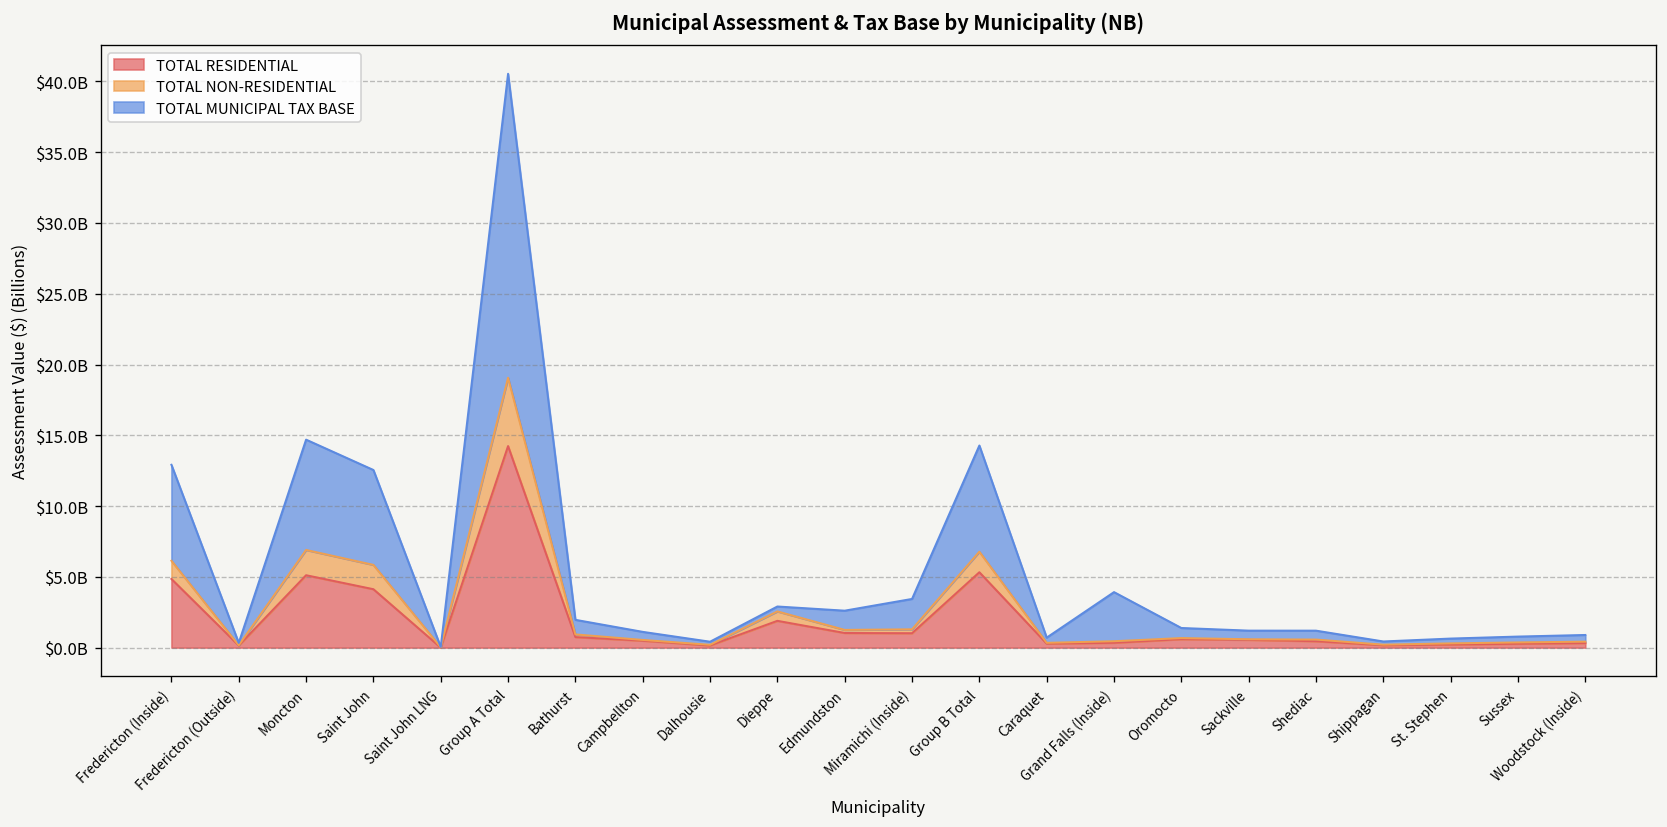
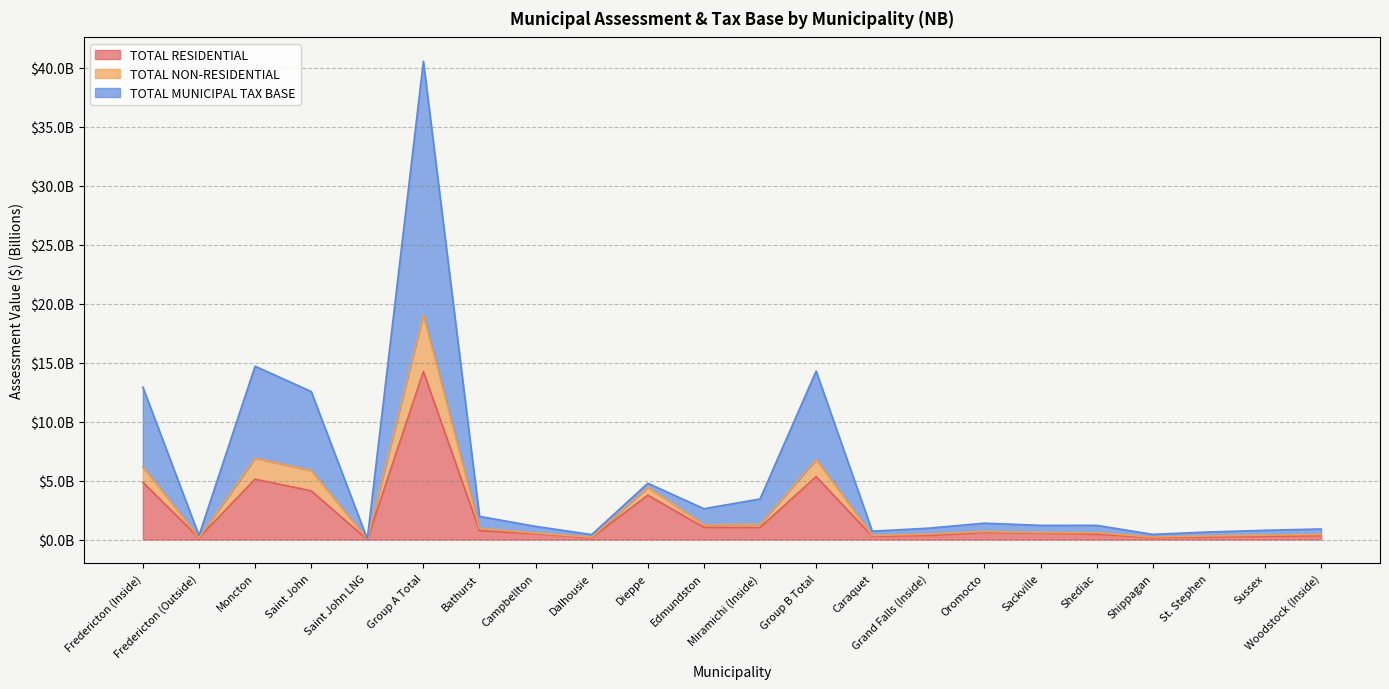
  {
    "TOTAL RESIDENTIAL": {
      "Fredericton (Inside)": "$4900000000",
      "Moncton": "$5100000000",
      "Saint John": "$4100000000",
      "Group A Total": "$14200000000",
-     "Dieppe": "$1900000000",
+     "Dieppe": "$3800000000",
      "Miramichi (Inside)": "$1000000000",
      "Group B Total": "$5300000000"
    },
    "TOTAL NON-RESIDENTIAL": {
      "Fredericton (Inside)": "$1300000000",
      "Moncton": "$1800000000",
      "Saint John": "$1700000000",
      "Group A Total": "$4800000000",
      "Dieppe": "$700000000",
      "Miramichi (Inside)": "$300000000",
      "Group B Total": "$1500000000"
    },
    "TOTAL MUNICIPAL TAX BASE": {
      "Fredericton (Inside)": "$6800000000",
      "Moncton": "$7800000000",
      "Saint John": "$6700000000",
      "Group A Total": "$21500000000",
      "Bathurst": "$1000000000",
      "Campbellton": "$600000000",
      "Dalhousie": "$200000000",
      "Dieppe": "$300000000",
      "Edmundston": "$1400000000",
      "Miramichi (Inside)": "$2100000000",
      "Group B Total": "$7500000000",
      "Caraquet": "$400000000",
-     "Grand Falls (Inside)": "$3500000000",
+     "Grand Falls (Inside)": "$500000000",
      "Oromocto": "$700000000",
      "Sackville": "$600000000",
      "Shediac": "$600000000",
      "Shippagan": "$200000000",
      "St. Stephen": "$300000000",
      "Sussex": "$400000000",
      "Woodstock (Inside)": "$500000000"
    }
  }
